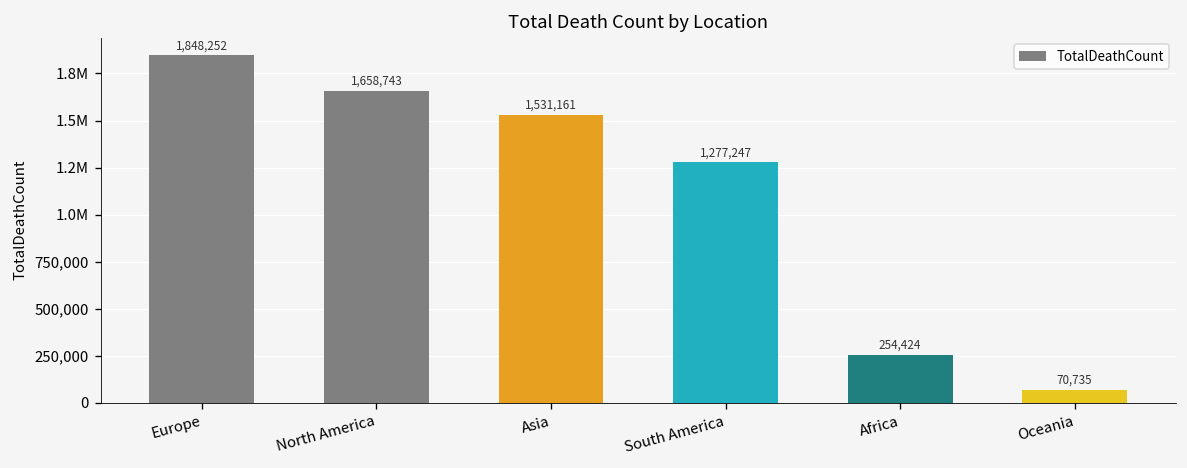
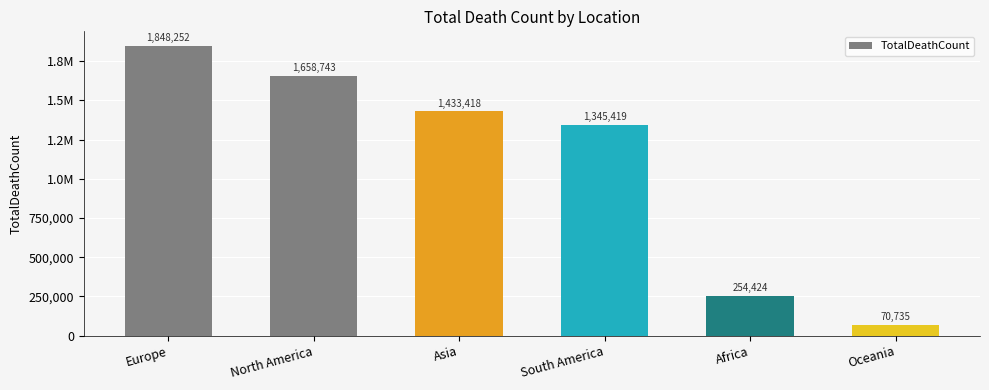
  {
    "Europe": "1,848,252",
    "North America": "1,658,743",
-   "Asia": "1,531,161",
-   "South America": "1,277,247",
+   "Asia": "1,433,418",
+   "South America": "1,345,419",
    "Africa": "254,424",
    "Oceania": "70,735"
  }
